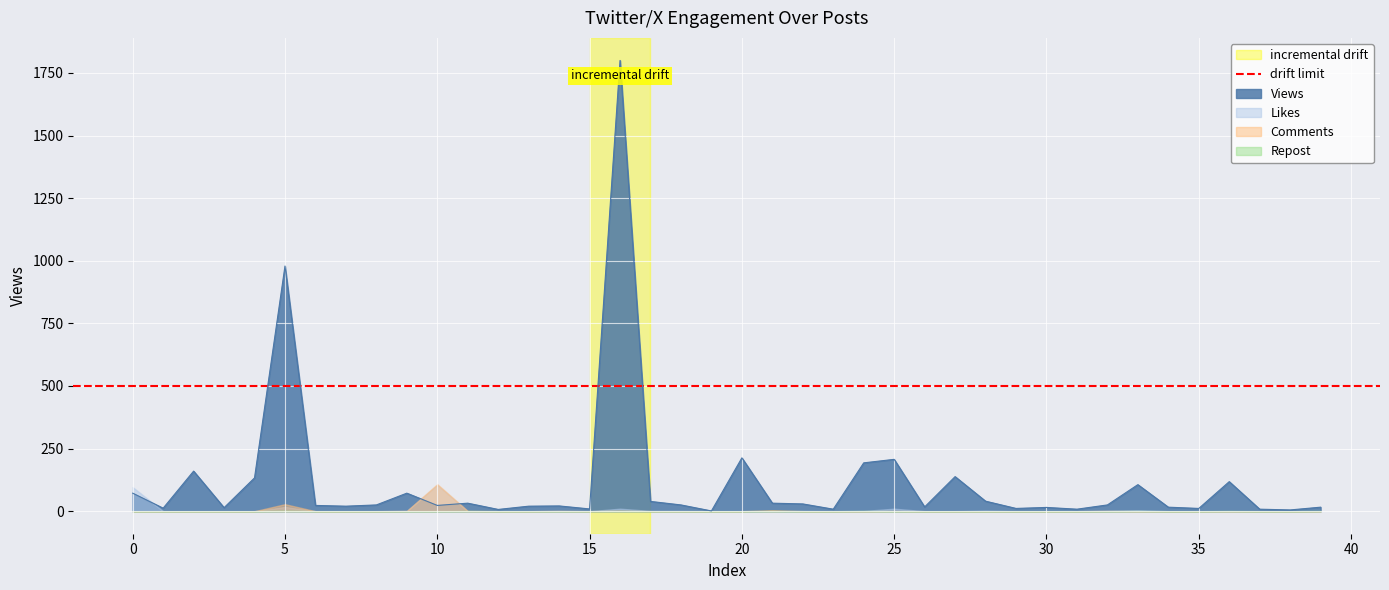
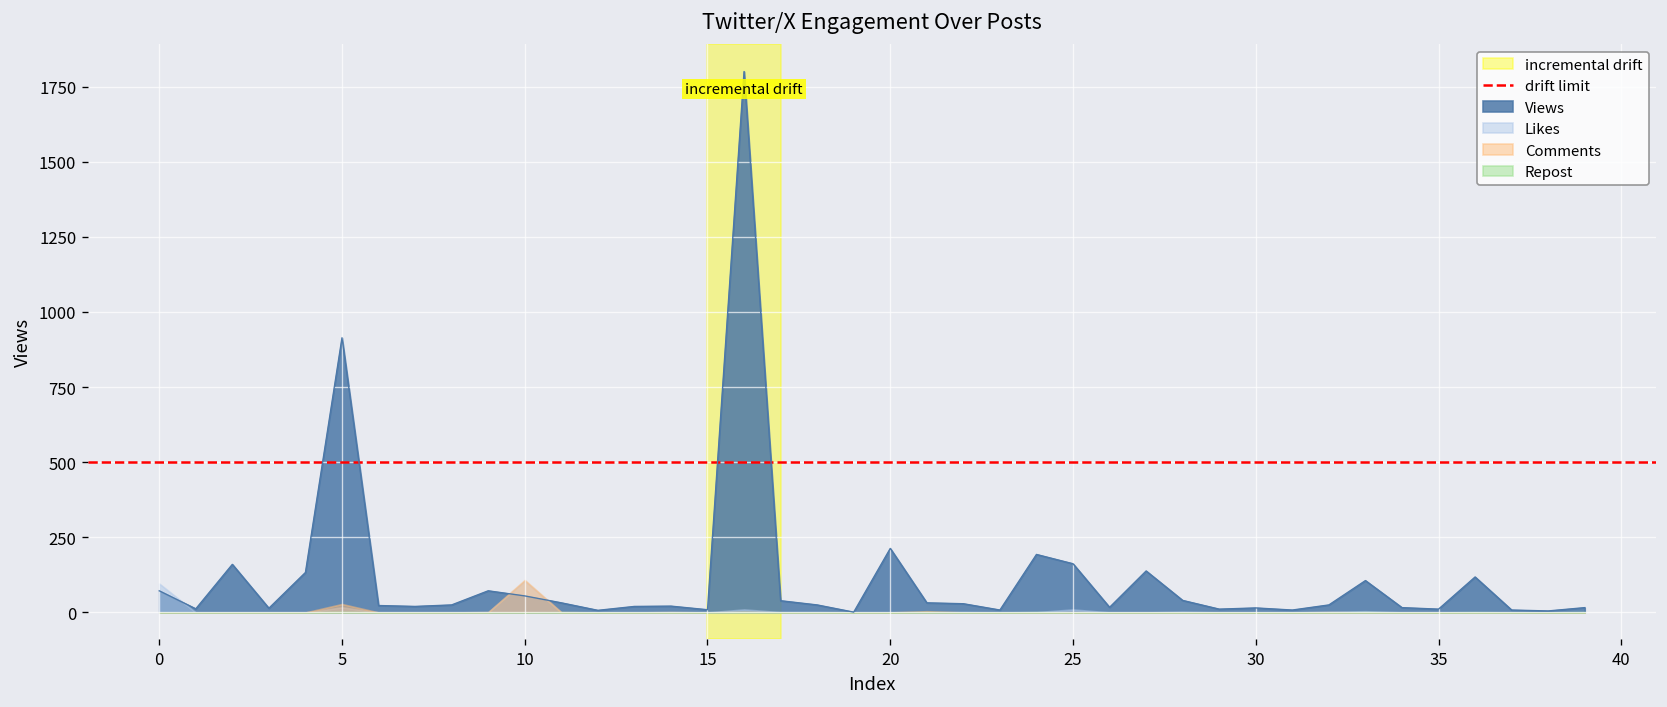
  {
    "Views": {
      "0": 70,
-     "5": 980,
-     "10": 20,
+     "5": 910,
+     "10": 60,
      "20": 210,
-     "25": 210,
+     "25": 160,
      "30": 20,
      "35": 10
    },
    "Likes": {
      "0": 100,
      "5": 20
    },
    "Comments": {
      "5": 30
    },
    "Repost": {
      "10": 0
    }
  }
